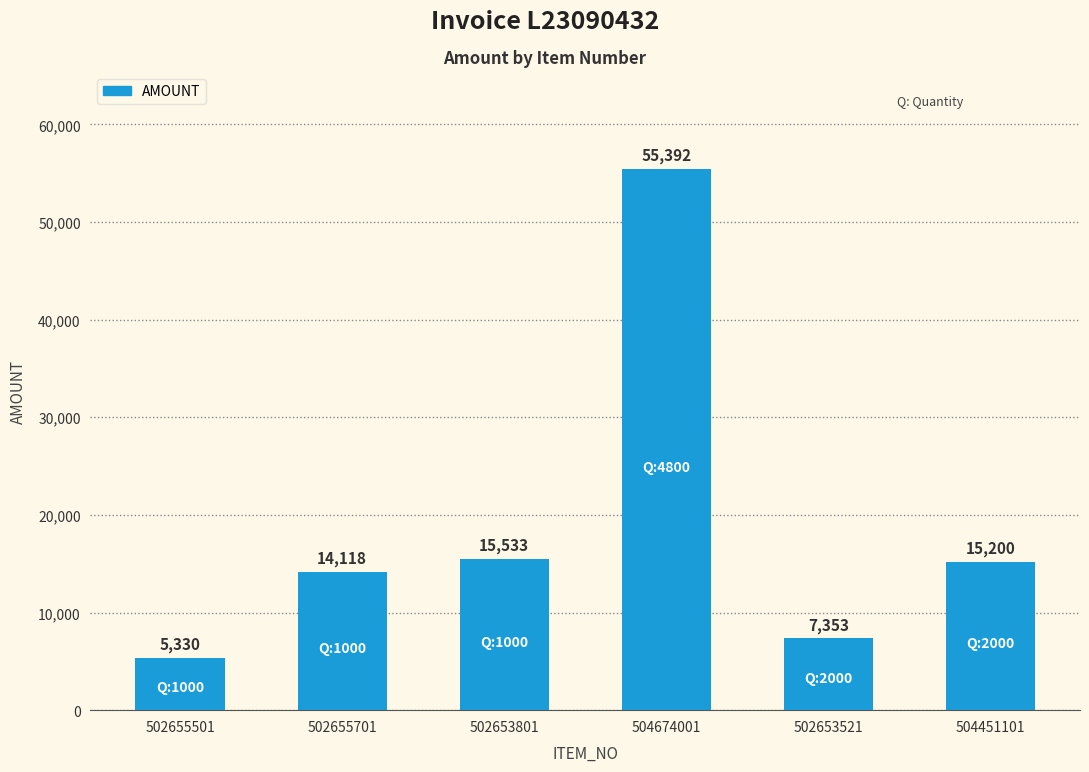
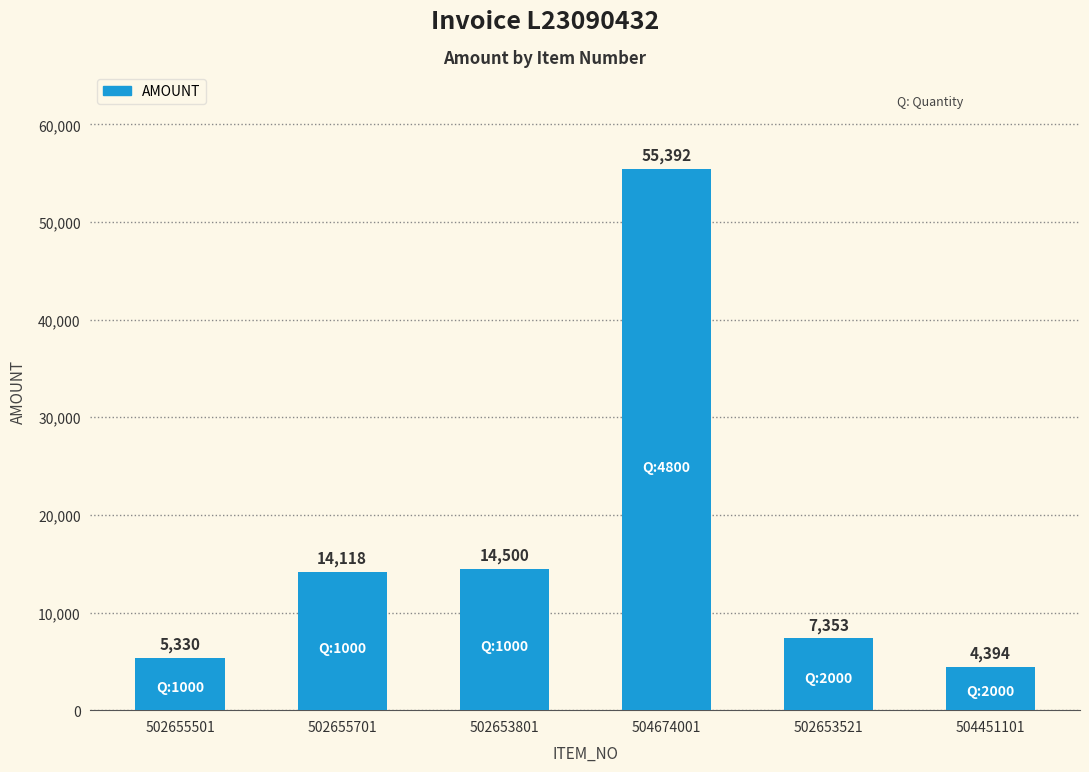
  {
    "502655501": "5,330",
    "502655701": "14,118",
-   "502653801": "15,533",
+   "502653801": "14,500",
    "504674001": "55,392",
    "502653521": "7,353",
-   "504451101": "15,200"
+   "504451101": "4,394"
  }
